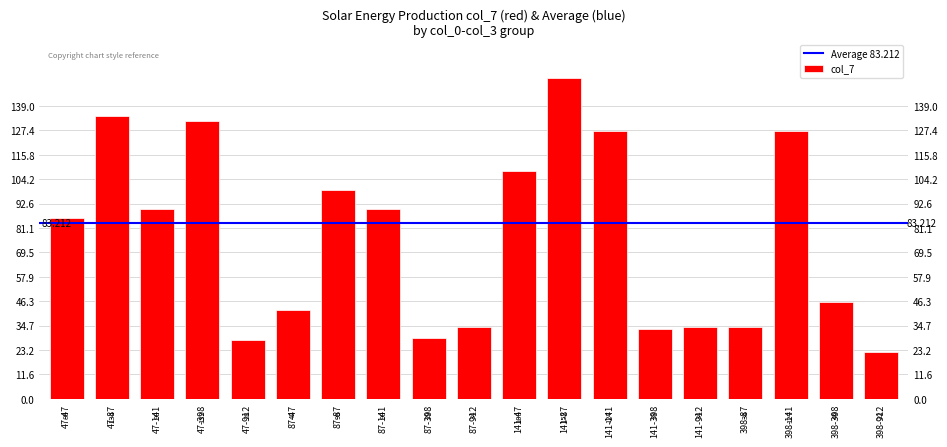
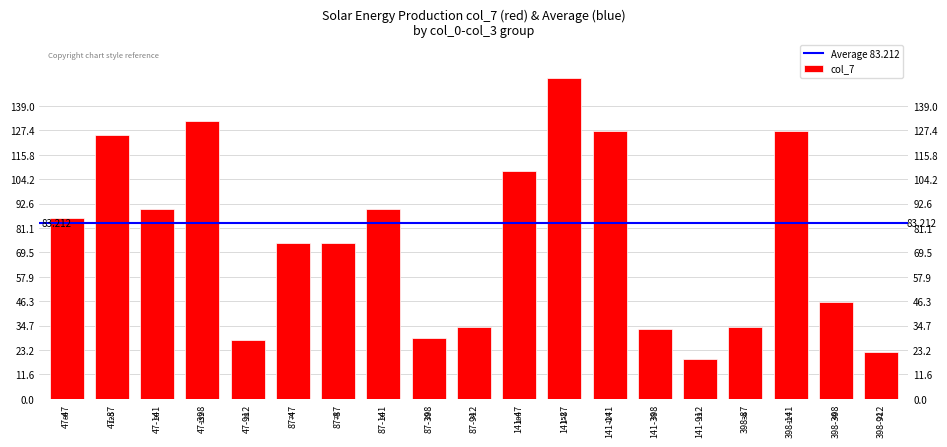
  {
-   "47-87": 134,
-   "87-47": 42,
-   "87-87": 99,
-   "141-912": 34
+   "47-87": 125,
+   "87-47": 74,
+   "87-87": 74,
+   "141-912": 19
  }
